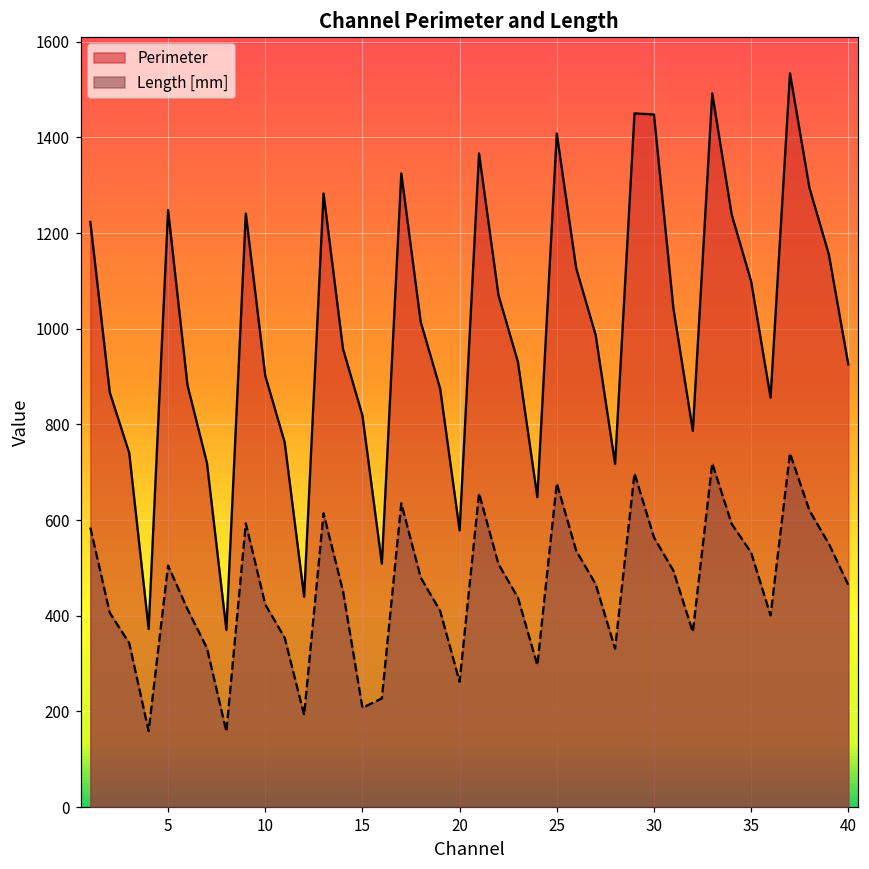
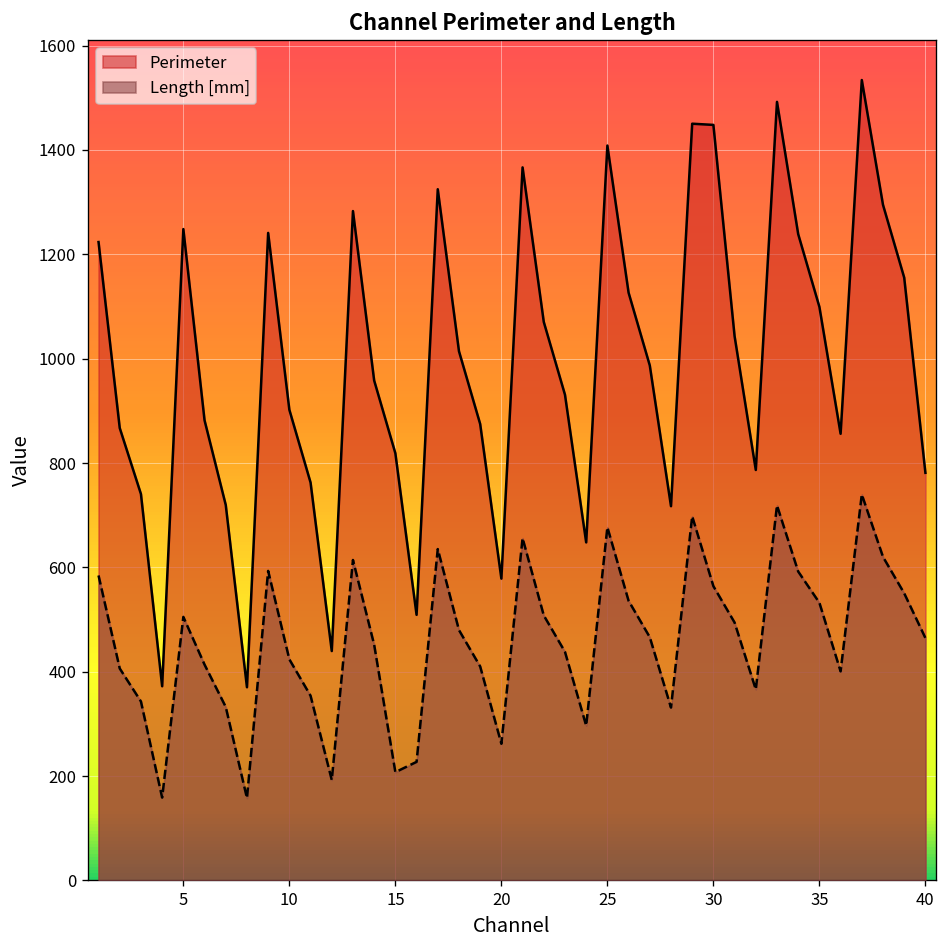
  {
    "Perimeter": {
      "5": 1250,
      "10": 900,
      "15": 820,
      "20": 580,
      "25": 1410,
      "30": 1450,
      "35": 1100,
-     "40": 930
+     "40": 780
    },
    "Length [mm]": {
      "5": 510,
      "10": 420,
      "15": 210,
      "20": 260,
      "25": 680,
      "30": 560,
      "35": 530,
      "40": 460
    }
  }
